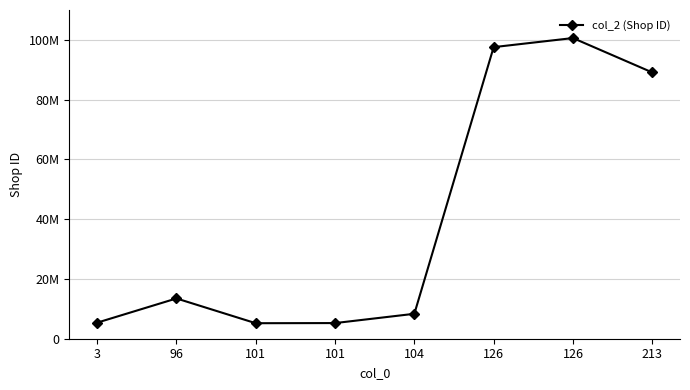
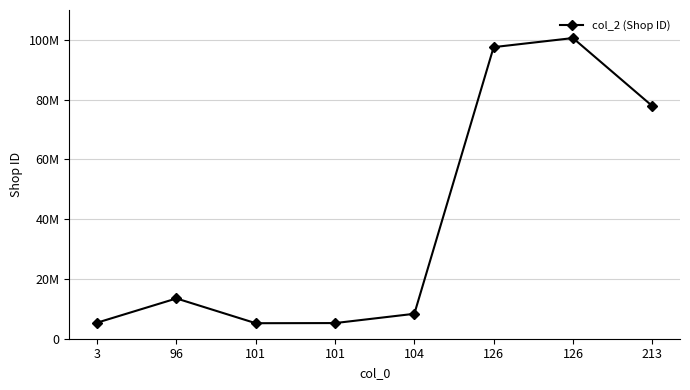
  {
    "3": 5000000,
    "96": 13000000,
    "104": 8000000,
-   "213": 89000000
+   "213": 78000000
  }
